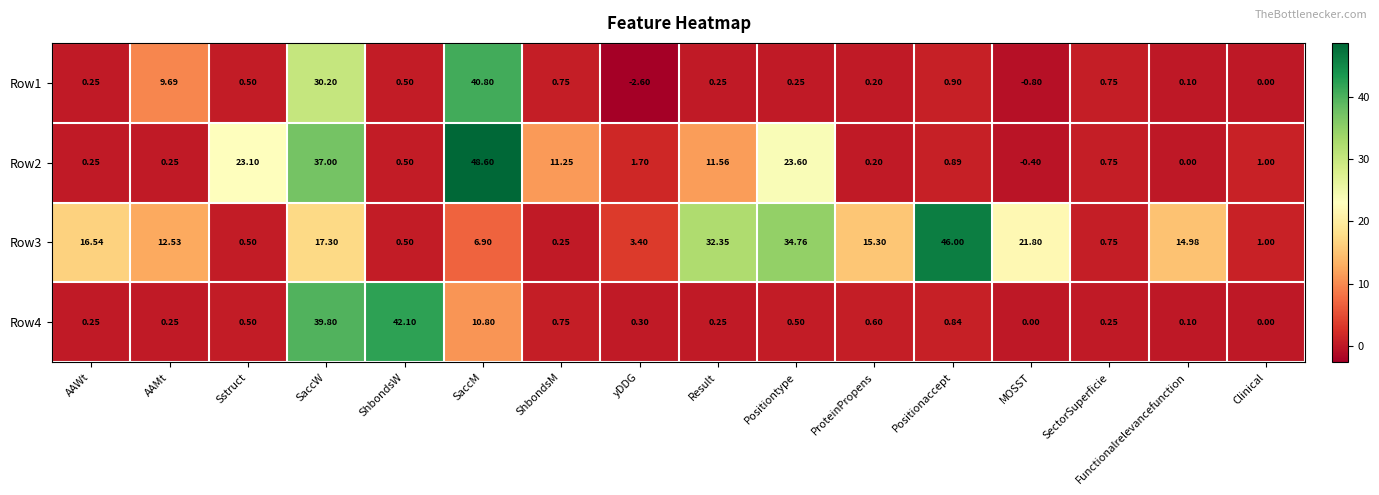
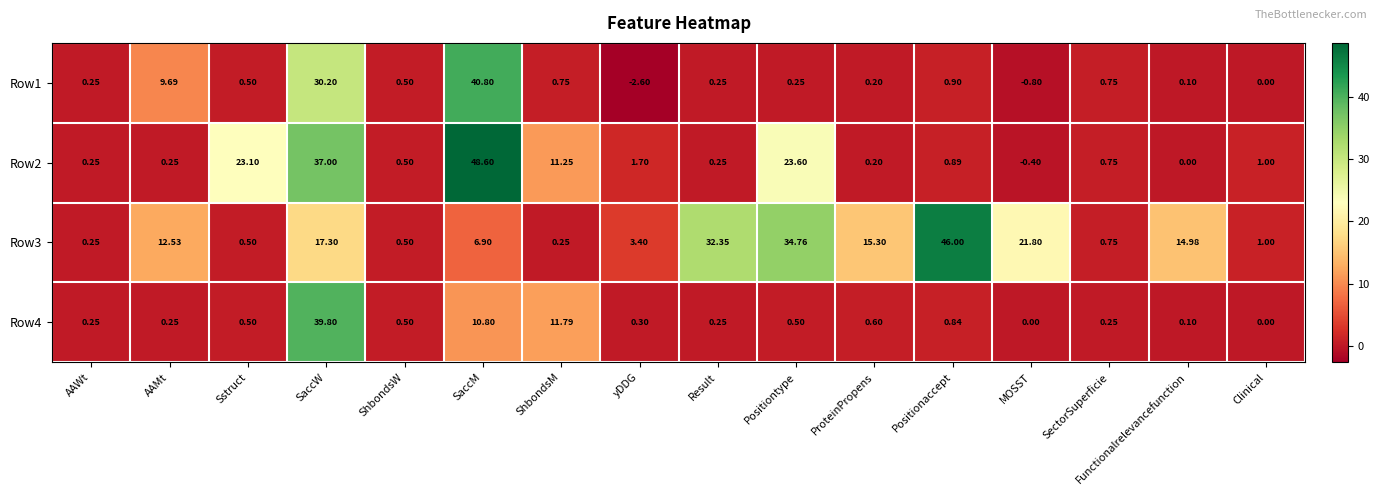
  {
    "Row1": {
      "AAWt": 0.25,
      "AAMt": 9.69,
      "Sstruct": 0.50,
      "SaccW": 30.20,
      "ShbondsW": 0.50,
      "SaccM": 40.80,
      "ShbondsM": 0.75,
      "yDDG": -2.60,
      "Result": 0.25,
      "Positiontype": 0.25,
      "ProteinPropens": 0.20,
      "Positionaccept": 0.90,
      "MOSST": -0.80,
      "SectorSuperficie": 0.75,
      "Functionalrelevancefunction": 0.10,
      "Clinical": 0.00
    },
    "Row2": {
      "AAWt": 0.25,
      "AAMt": 0.25,
      "Sstruct": 23.10,
      "SaccW": 37.00,
      "ShbondsW": 0.50,
      "SaccM": 48.60,
      "ShbondsM": 11.25,
      "yDDG": 1.70,
-     "Result": 11.56,
+     "Result": 0.25,
      "Positiontype": 23.60,
      "ProteinPropens": 0.20,
      "Positionaccept": 0.89,
      "MOSST": -0.40,
      "SectorSuperficie": 0.75,
      "Functionalrelevancefunction": 0.00,
      "Clinical": 1.00
    },
    "Row3": {
-     "AAWt": 16.54,
+     "AAWt": 0.25,
      "AAMt": 12.53,
      "Sstruct": 0.50,
      "SaccW": 17.30,
      "ShbondsW": 0.50,
      "SaccM": 6.90,
      "ShbondsM": 0.25,
      "yDDG": 3.40,
      "Result": 32.35,
      "Positiontype": 34.76,
      "ProteinPropens": 15.30,
      "Positionaccept": 46.00,
      "MOSST": 21.80,
      "SectorSuperficie": 0.75,
      "Functionalrelevancefunction": 14.98,
      "Clinical": 1.00
    },
    "Row4": {
      "AAWt": 0.25,
      "AAMt": 0.25,
      "Sstruct": 0.50,
      "SaccW": 39.80,
-     "ShbondsW": 42.10,
+     "ShbondsW": 0.50,
      "SaccM": 10.80,
-     "ShbondsM": 0.75,
+     "ShbondsM": 11.79,
      "yDDG": 0.30,
      "Result": 0.25,
      "Positiontype": 0.50,
      "ProteinPropens": 0.60,
      "Positionaccept": 0.84,
      "MOSST": 0.00,
      "SectorSuperficie": 0.25,
      "Functionalrelevancefunction": 0.10,
      "Clinical": 0.00
    }
  }
